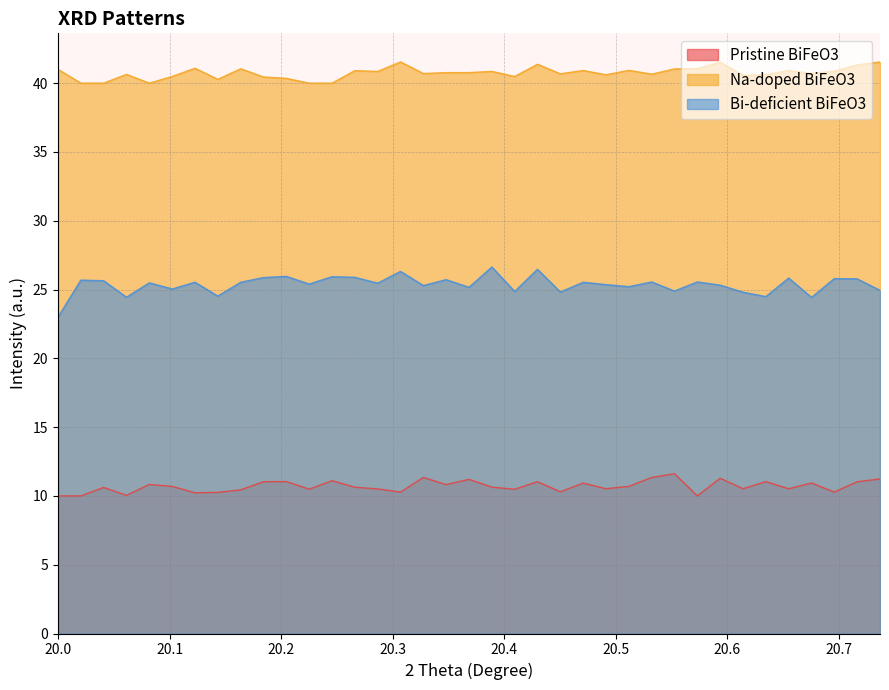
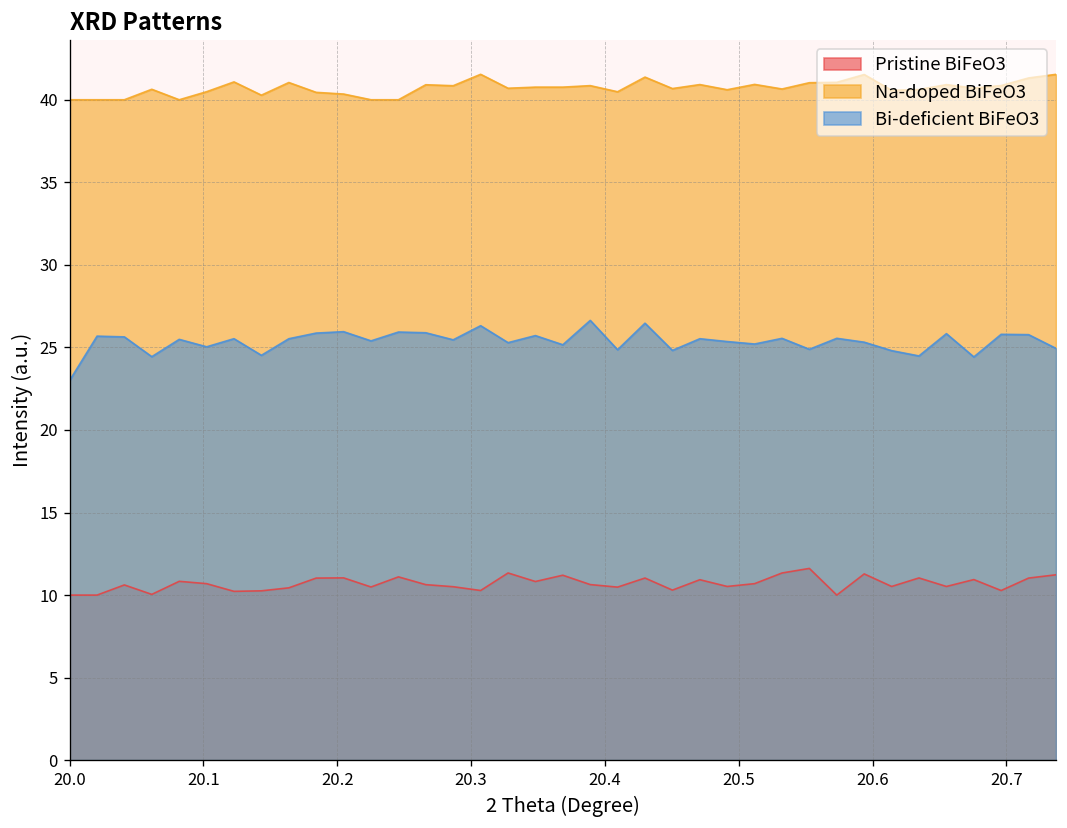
  {
    "Pristine BiFeO3": {
      "20.0": 10
    },
    "Na-doped BiFeO3": {
-     "20.0": 41
+     "20.0": 40
    },
    "Bi-deficient BiFeO3": {
      "20.0": 23
    }
  }
